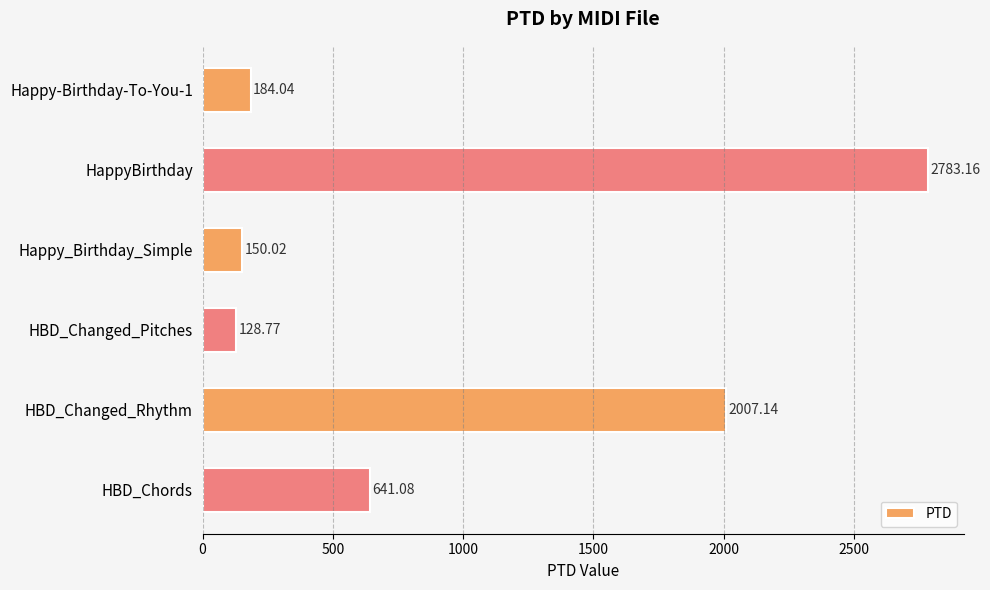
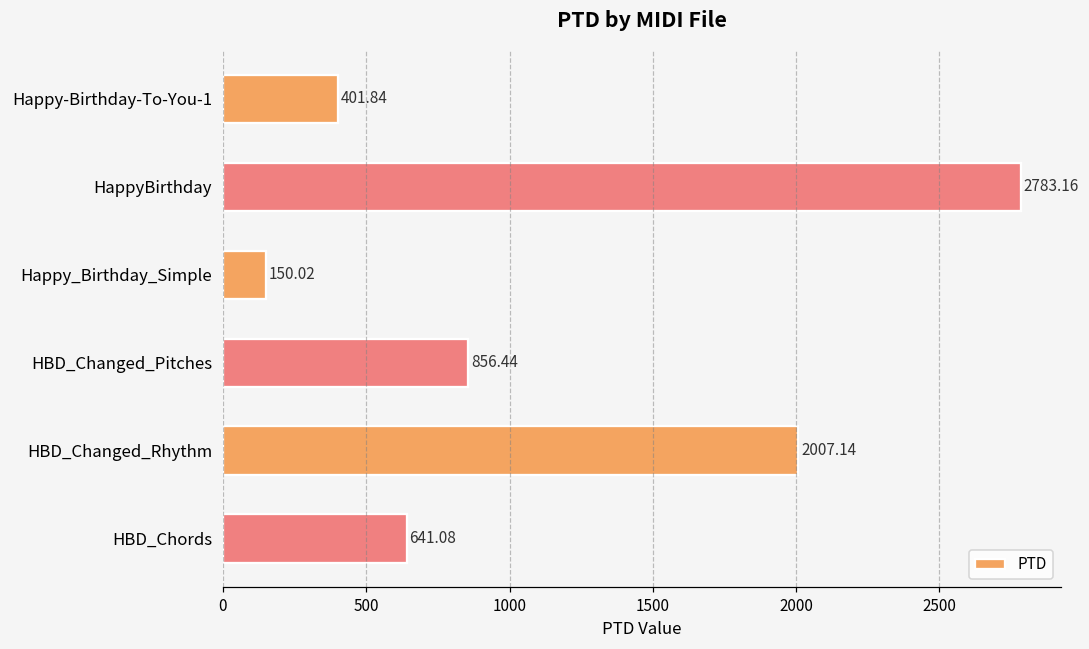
  {
-   "Happy-Birthday-To-You-1": 184.04,
+   "Happy-Birthday-To-You-1": 401.84,
    "HappyBirthday": 2783.16,
    "Happy_Birthday_Simple": 150.02,
-   "HBD_Changed_Pitches": 128.77,
+   "HBD_Changed_Pitches": 856.44,
    "HBD_Changed_Rhythm": 2007.14,
    "HBD_Chords": 641.08
  }
